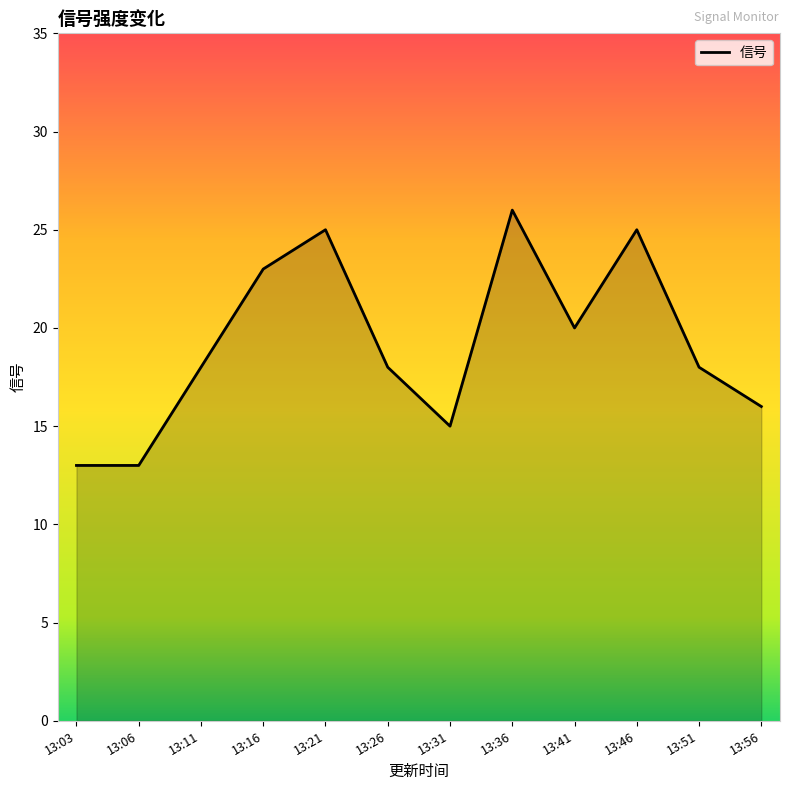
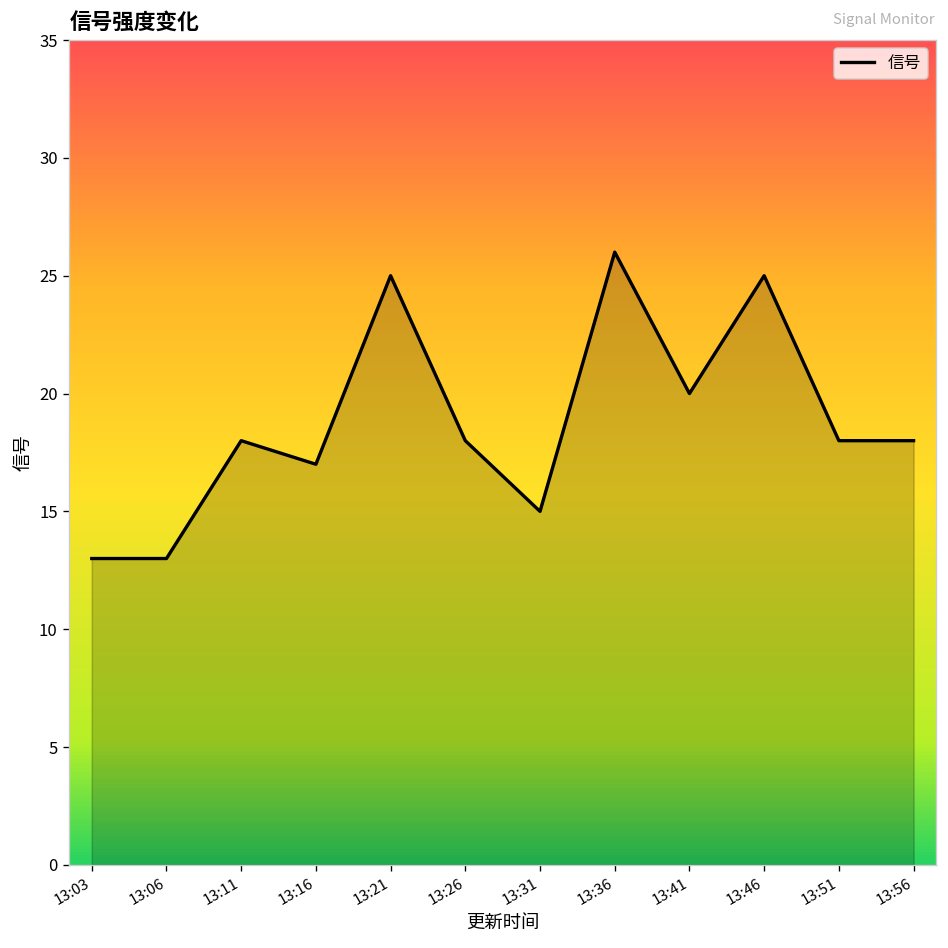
  {
    "13:03": 13,
    "13:06": 13,
    "13:11": 18,
-   "13:16": 23,
+   "13:16": 17,
    "13:21": 25,
    "13:26": 18,
    "13:31": 15,
    "13:36": 26,
    "13:41": 20,
    "13:46": 25,
    "13:51": 18,
-   "13:56": 16
+   "13:56": 18
  }
